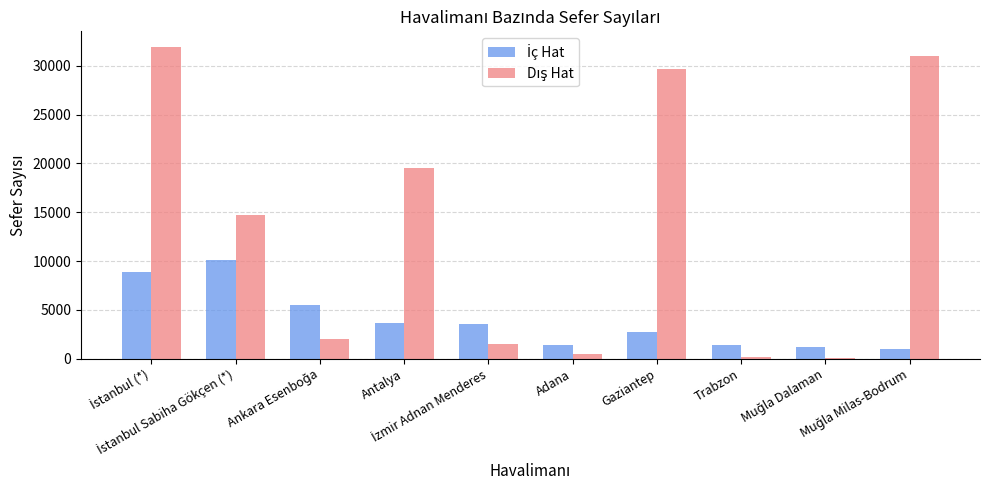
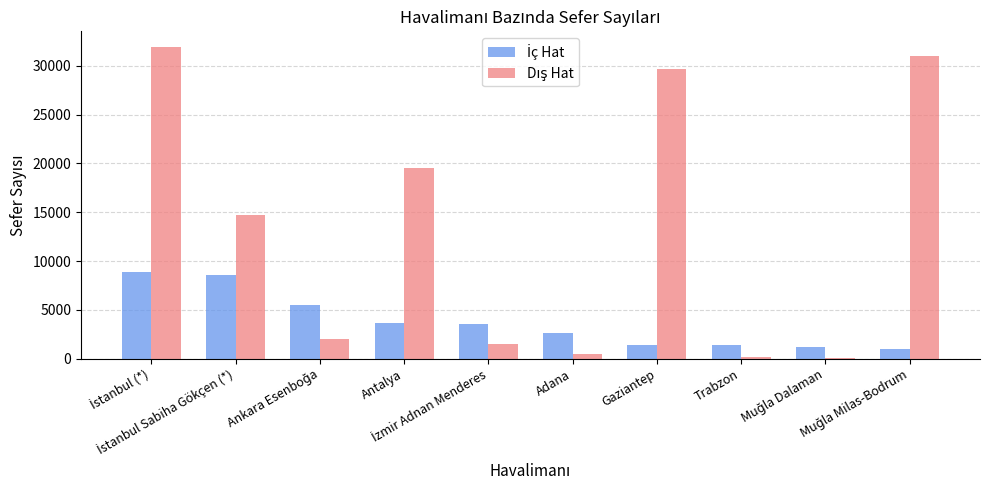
  {
    "İç Hat": {
      "İstanbul (*)": 9000,
-     "İstanbul Sabiha Gökçen (*)": 10000,
+     "İstanbul Sabiha Gökçen (*)": 9000,
      "Ankara Esenboğa": 6000,
      "Antalya": 4000,
      "İzmir Adnan Menderes": 4000,
-     "Adana": 1000,
-     "Gaziantep": 3000,
+     "Adana": 3000,
+     "Gaziantep": 1000,
      "Trabzon": 1000,
      "Muğla Dalaman": 1000,
      "Muğla Milas-Bodrum": 1000
    },
    "Dış Hat": {
      "İstanbul (*)": 32000,
      "İstanbul Sabiha Gökçen (*)": 15000,
      "Ankara Esenboğa": 2000,
      "Antalya": 20000,
      "İzmir Adnan Menderes": 1000,
      "Adana": 1000,
      "Gaziantep": 30000,
      "Muğla Milas-Bodrum": 31000
    }
  }
